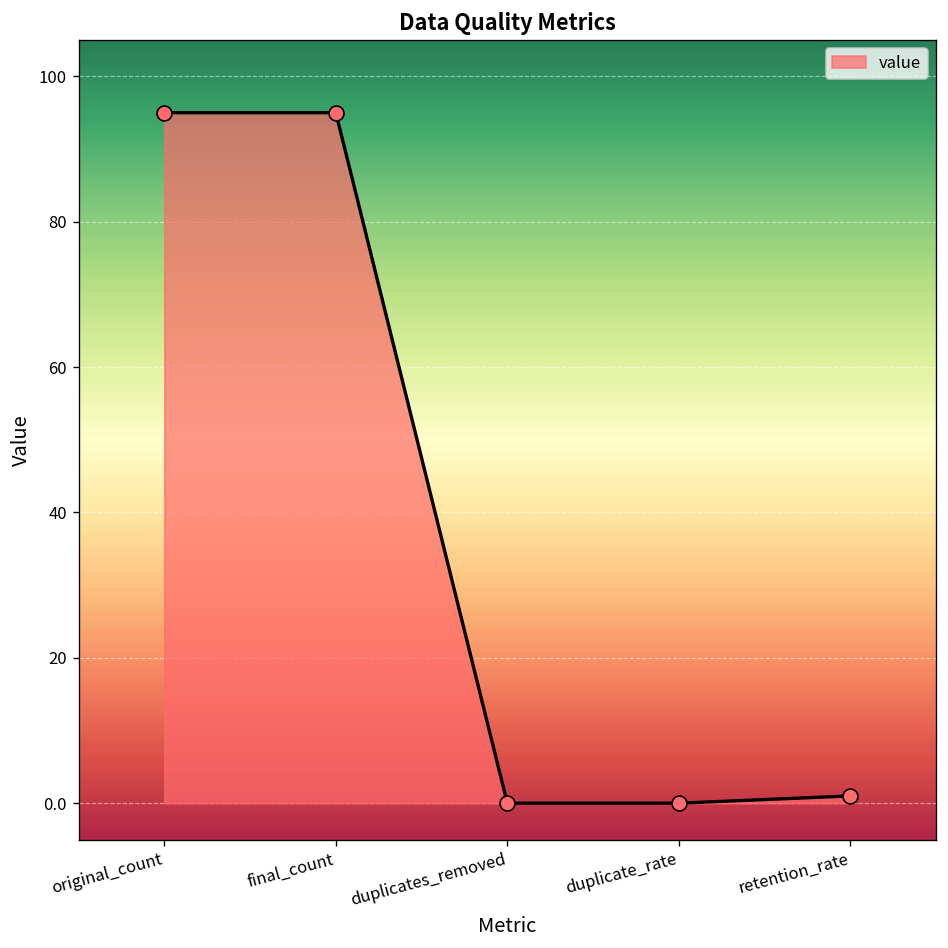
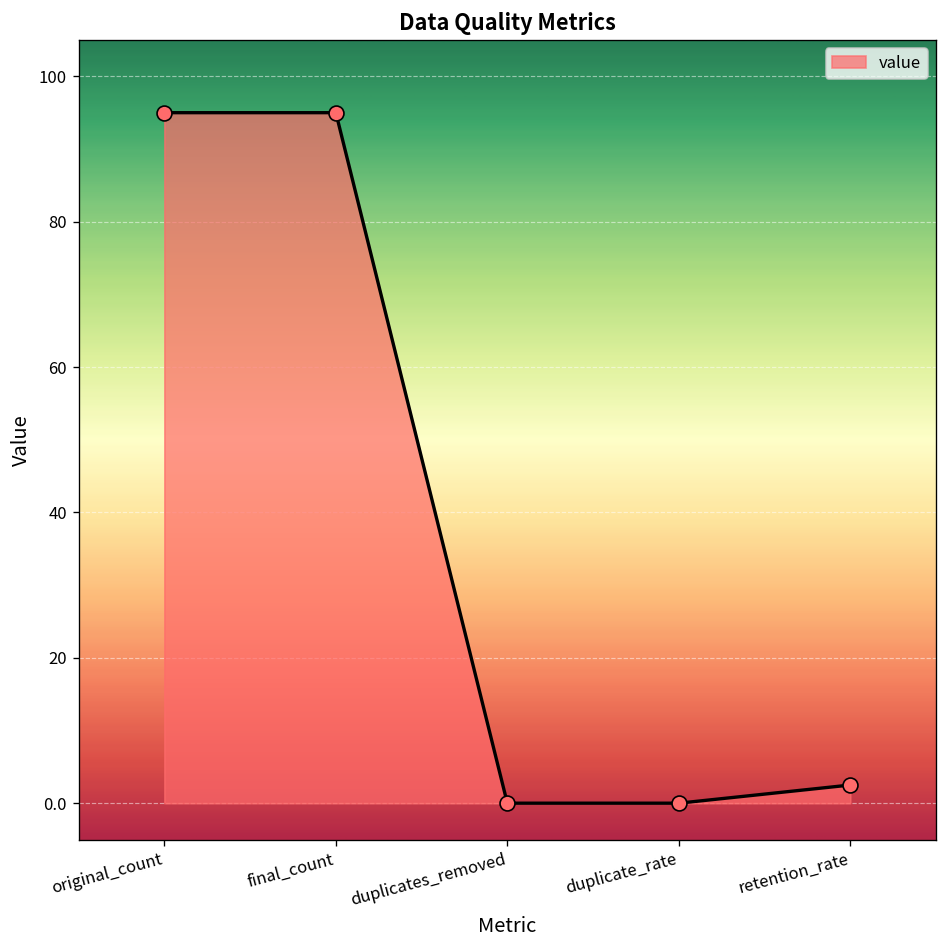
  {
    "original_count": 95,
    "final_count": 95,
    "duplicates_removed": 0,
    "duplicate_rate": 0,
-   "retention_rate": 1
+   "retention_rate": 3
  }
